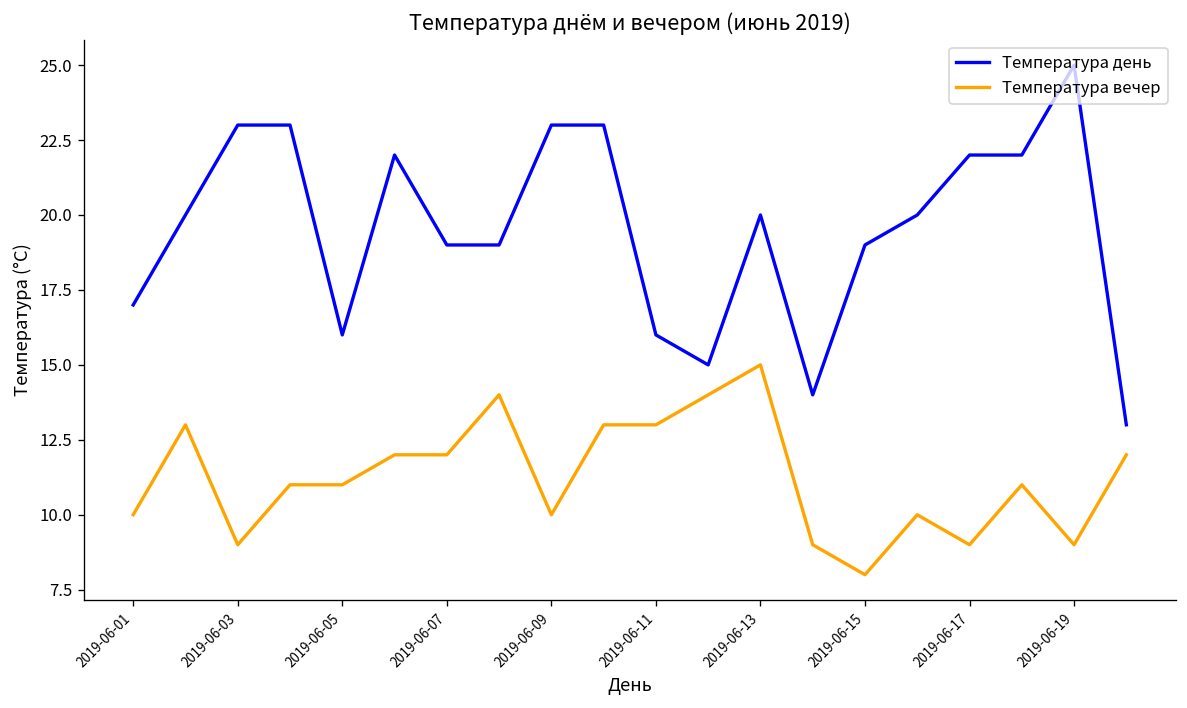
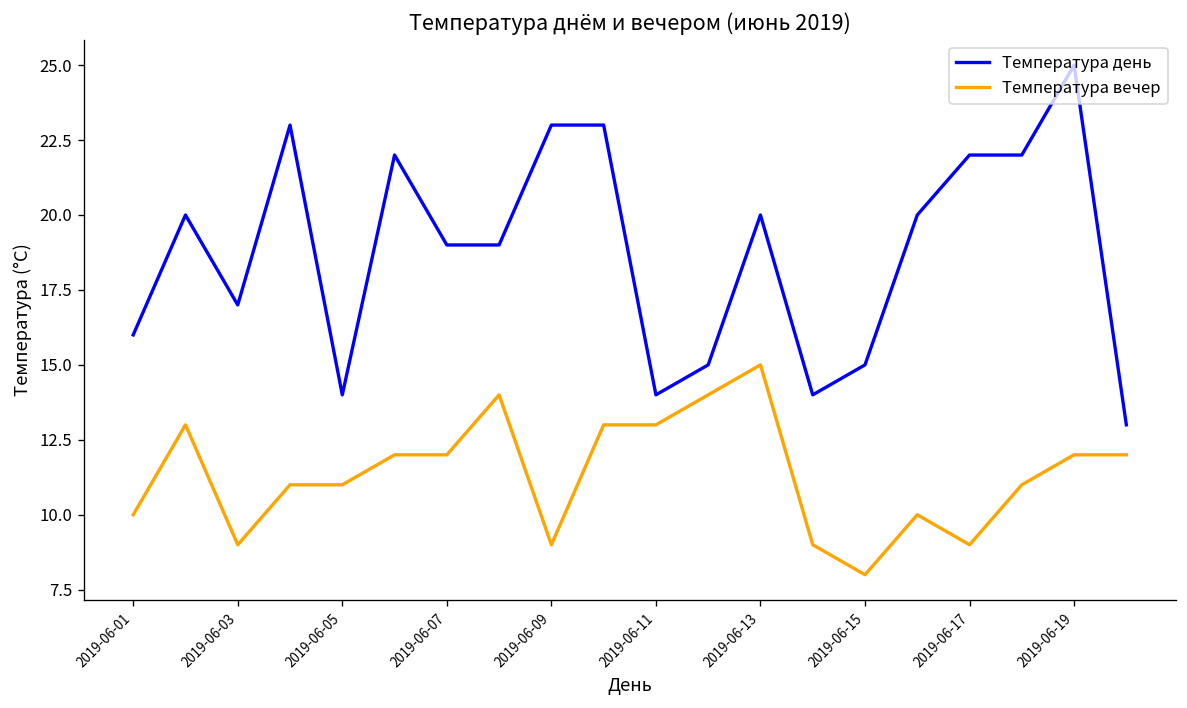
  {
    "Температура день": {
-     "2019-06-01": 17,
-     "2019-06-03": 23,
-     "2019-06-05": 16,
+     "2019-06-01": 16,
+     "2019-06-03": 17,
+     "2019-06-05": 14,
      "2019-06-07": 19,
      "2019-06-09": 23,
-     "2019-06-11": 16,
+     "2019-06-11": 14,
      "2019-06-13": 20,
-     "2019-06-15": 19,
+     "2019-06-15": 15,
      "2019-06-17": 22
    },
    "Температура вечер": {
      "2019-06-01": 10,
      "2019-06-03": 9,
      "2019-06-05": 11,
      "2019-06-07": 12,
-     "2019-06-09": 10,
+     "2019-06-09": 9,
      "2019-06-11": 13,
      "2019-06-13": 15,
      "2019-06-15": 8,
      "2019-06-17": 9,
-     "2019-06-19": 9
+     "2019-06-19": 12
    }
  }
